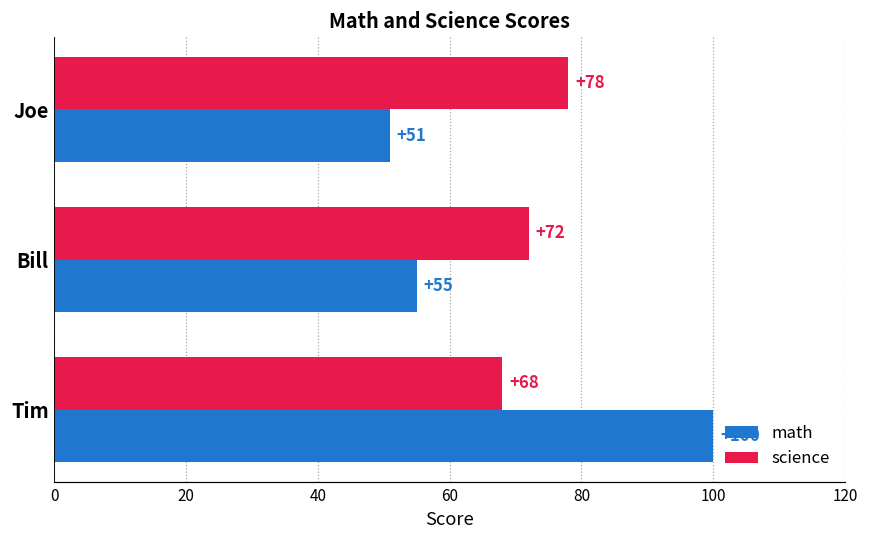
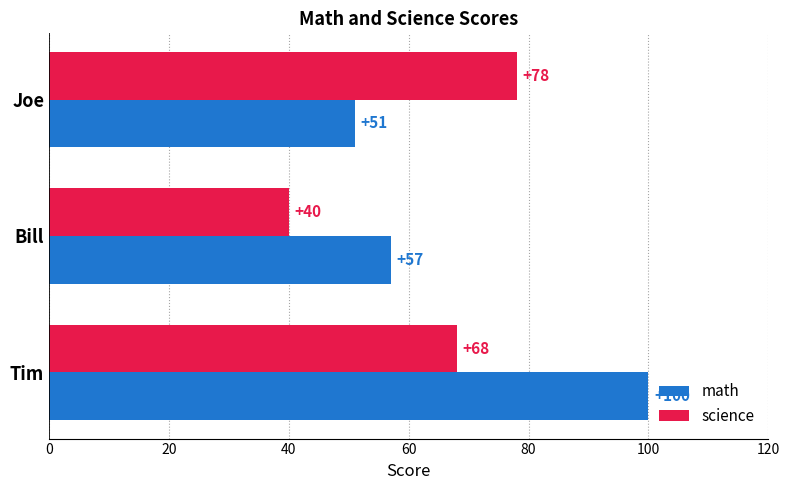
  {
    "math": {
      "Joe": "+51",
-     "Bill": "+55",
+     "Bill": "+57",
      "Tim": "+100"
    },
    "science": {
      "Joe": "+78",
-     "Bill": "+72",
+     "Bill": "+40",
      "Tim": "+68"
    }
  }
